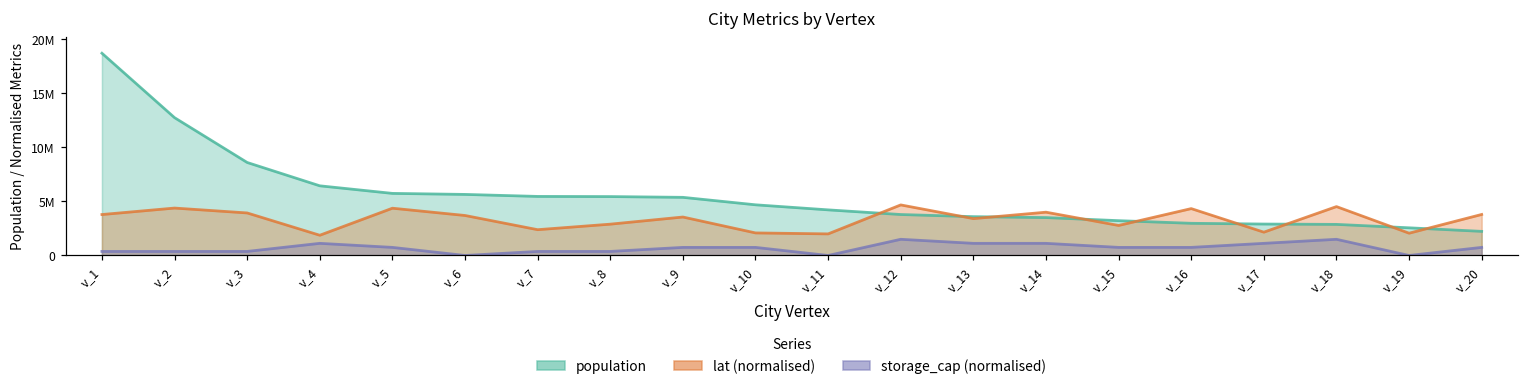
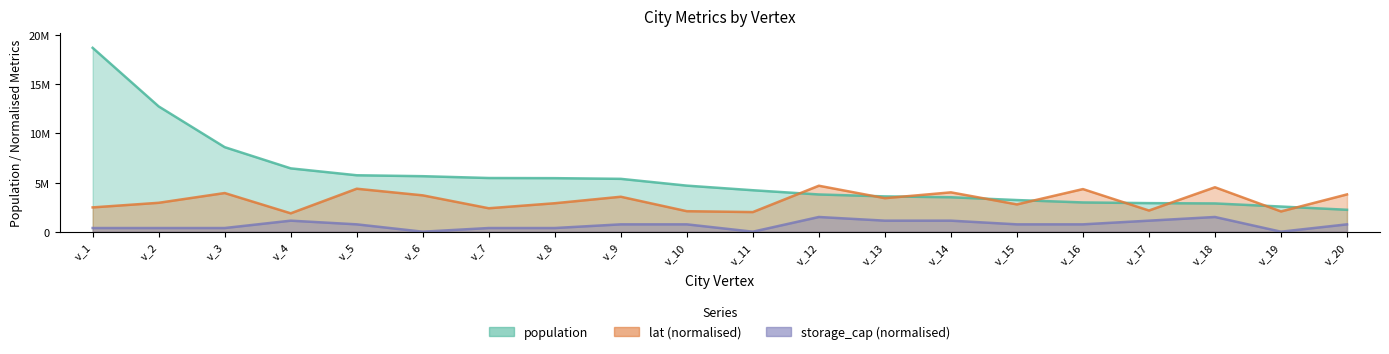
  {
    "lat (normalised)": {
-     "v_1": 4000000,
-     "v_2": 4000000,
+     "v_1": 2000000,
+     "v_2": 3000000,
      "v_3": 4000000,
      "v_4": 2000000,
      "v_5": 4000000,
      "v_6": 4000000,
      "v_7": 2000000,
      "v_8": 3000000,
      "v_9": 4000000,
      "v_10": 2000000,
      "v_11": 2000000,
      "v_12": 5000000,
      "v_14": 4000000,
      "v_15": 3000000,
      "v_16": 4000000,
      "v_17": 2000000,
      "v_18": 5000000,
      "v_19": 2000000,
      "v_20": 4000000
    }
  }
